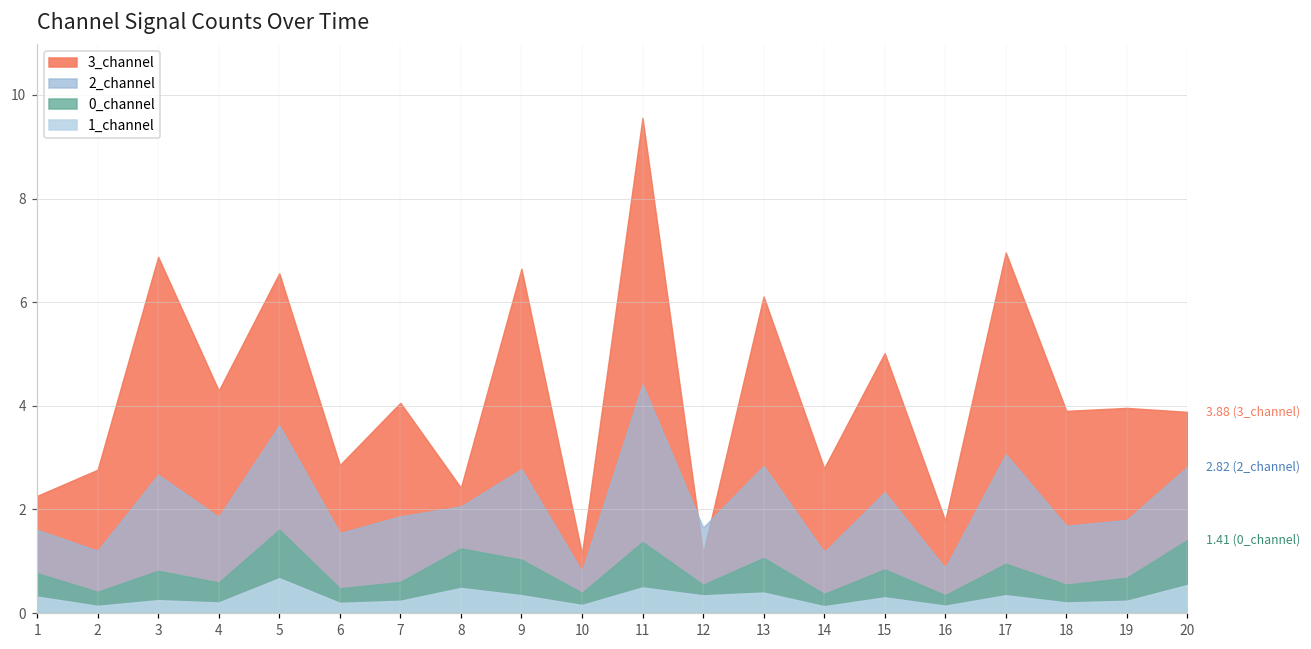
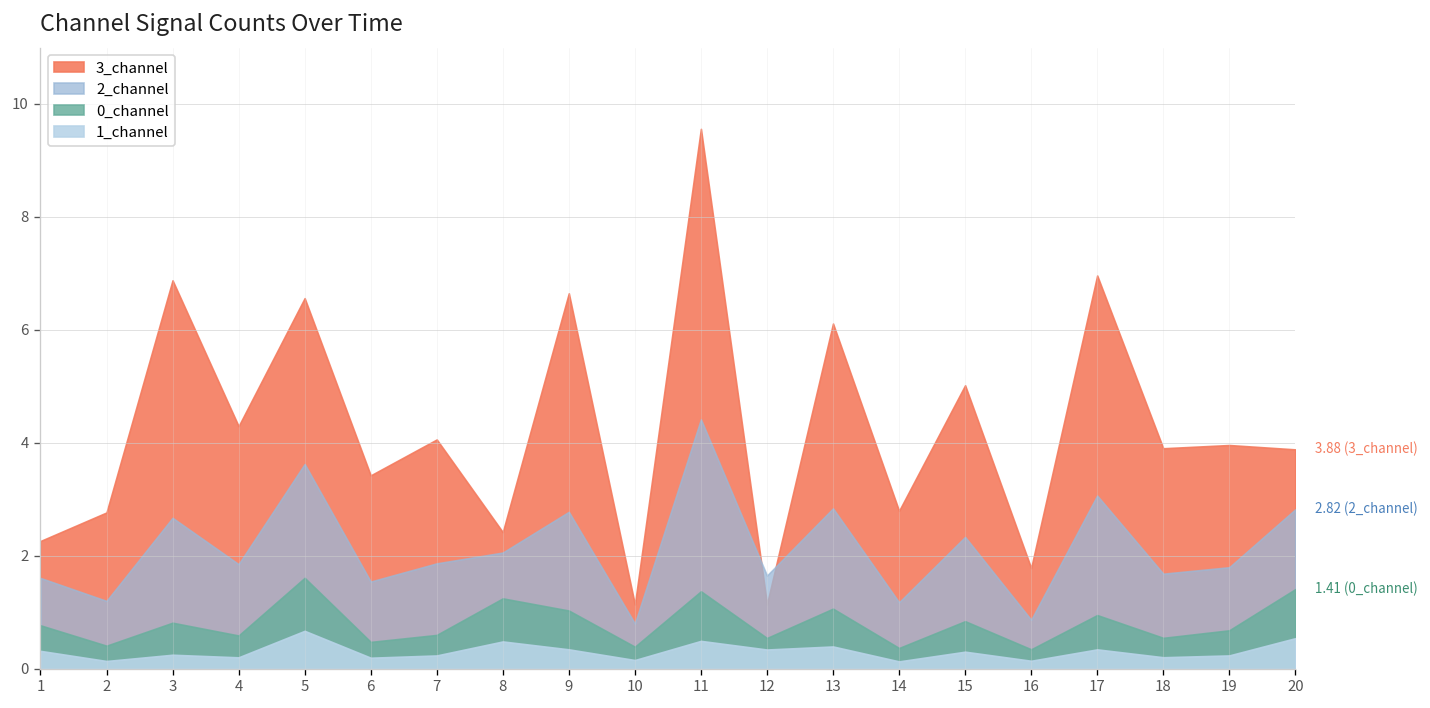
  {
    "3_channel": {
      "1": 2.3,
      "2": 2.8,
      "3": 6.9,
      "4": 4.3,
      "5": 6.6,
-     "6": 2.9,
+     "6": 3.4,
      "7": 4.1,
      "8": 2.4,
      "9": 6.6,
      "10": 1.1,
      "11": 9.6,
      "12": 1.1,
      "13": 6.1,
      "14": 2.8,
      "15": 5.0,
      "16": 1.8,
      "17": 7.0,
      "18": 3.9,
      "19": 4.0
    },
    "0_channel": {
      "20": 1.41
    }
  }
